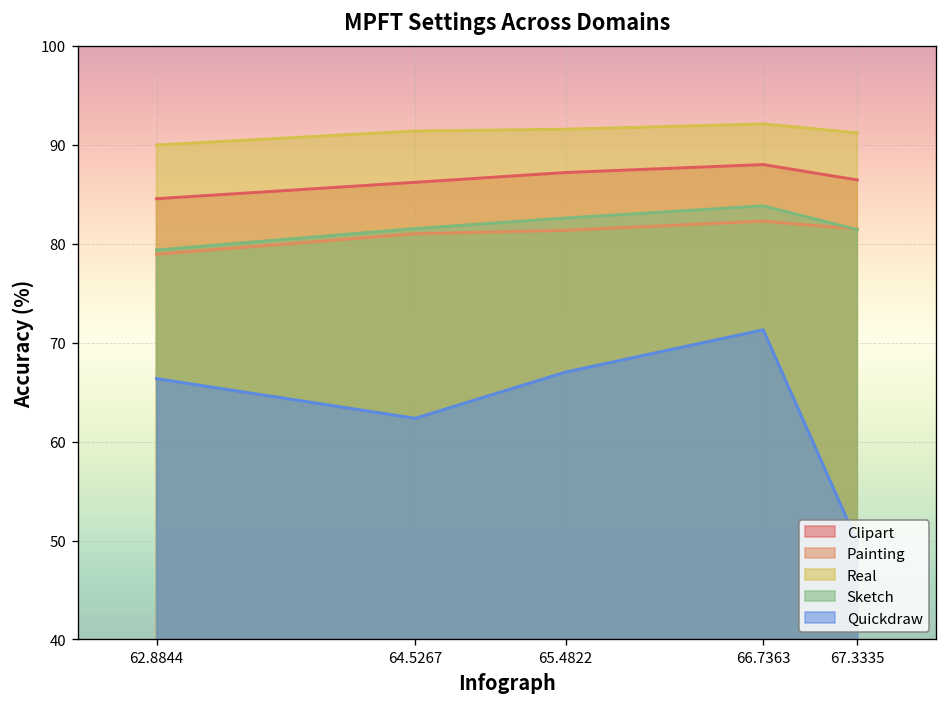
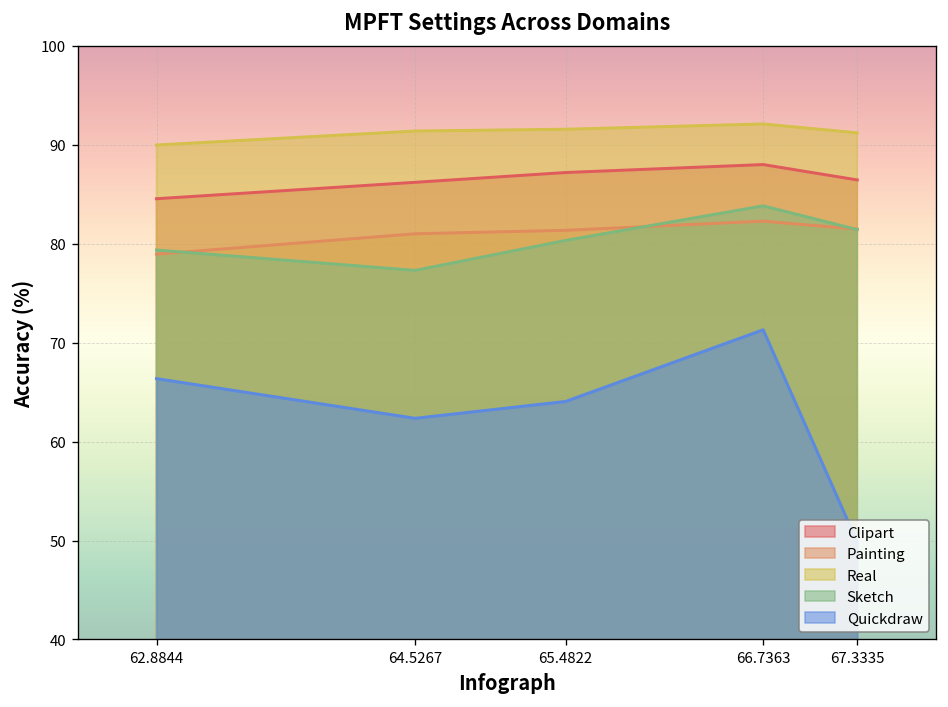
  {
    "Sketch": {
      "62.8844": 79,
-     "64.5267": 82,
-     "65.4822": 83,
+     "64.5267": 77,
+     "65.4822": 80,
      "66.7363": 84
    },
    "Quickdraw": {
      "62.8844": 66,
      "64.5267": 62,
-     "65.4822": 67,
+     "65.4822": 64,
      "66.7363": 71
    }
  }
